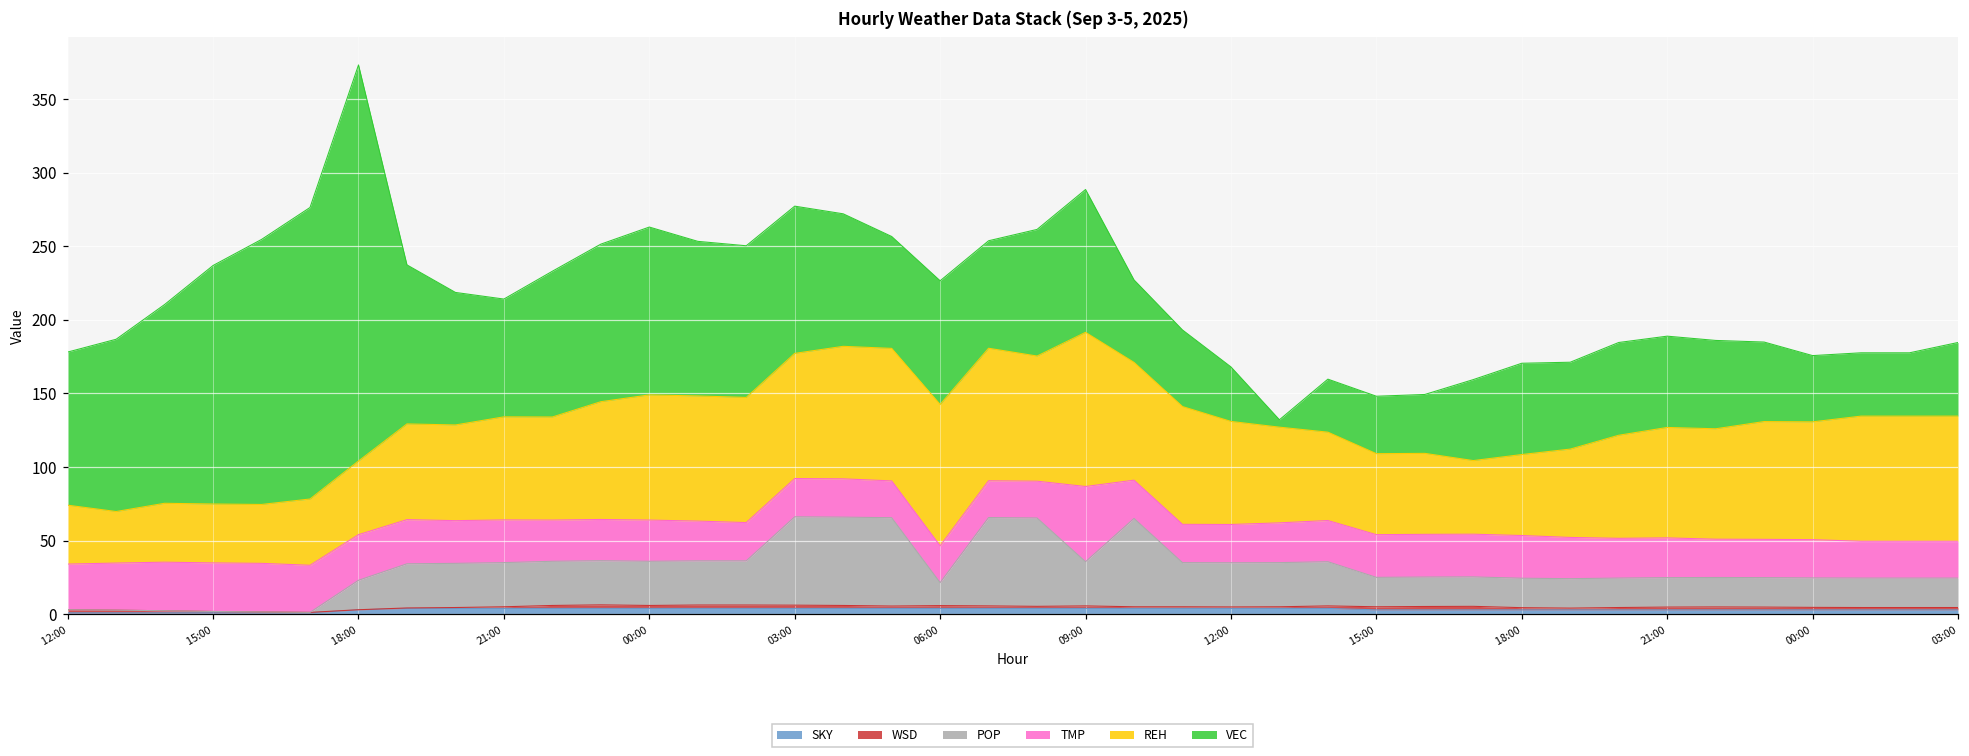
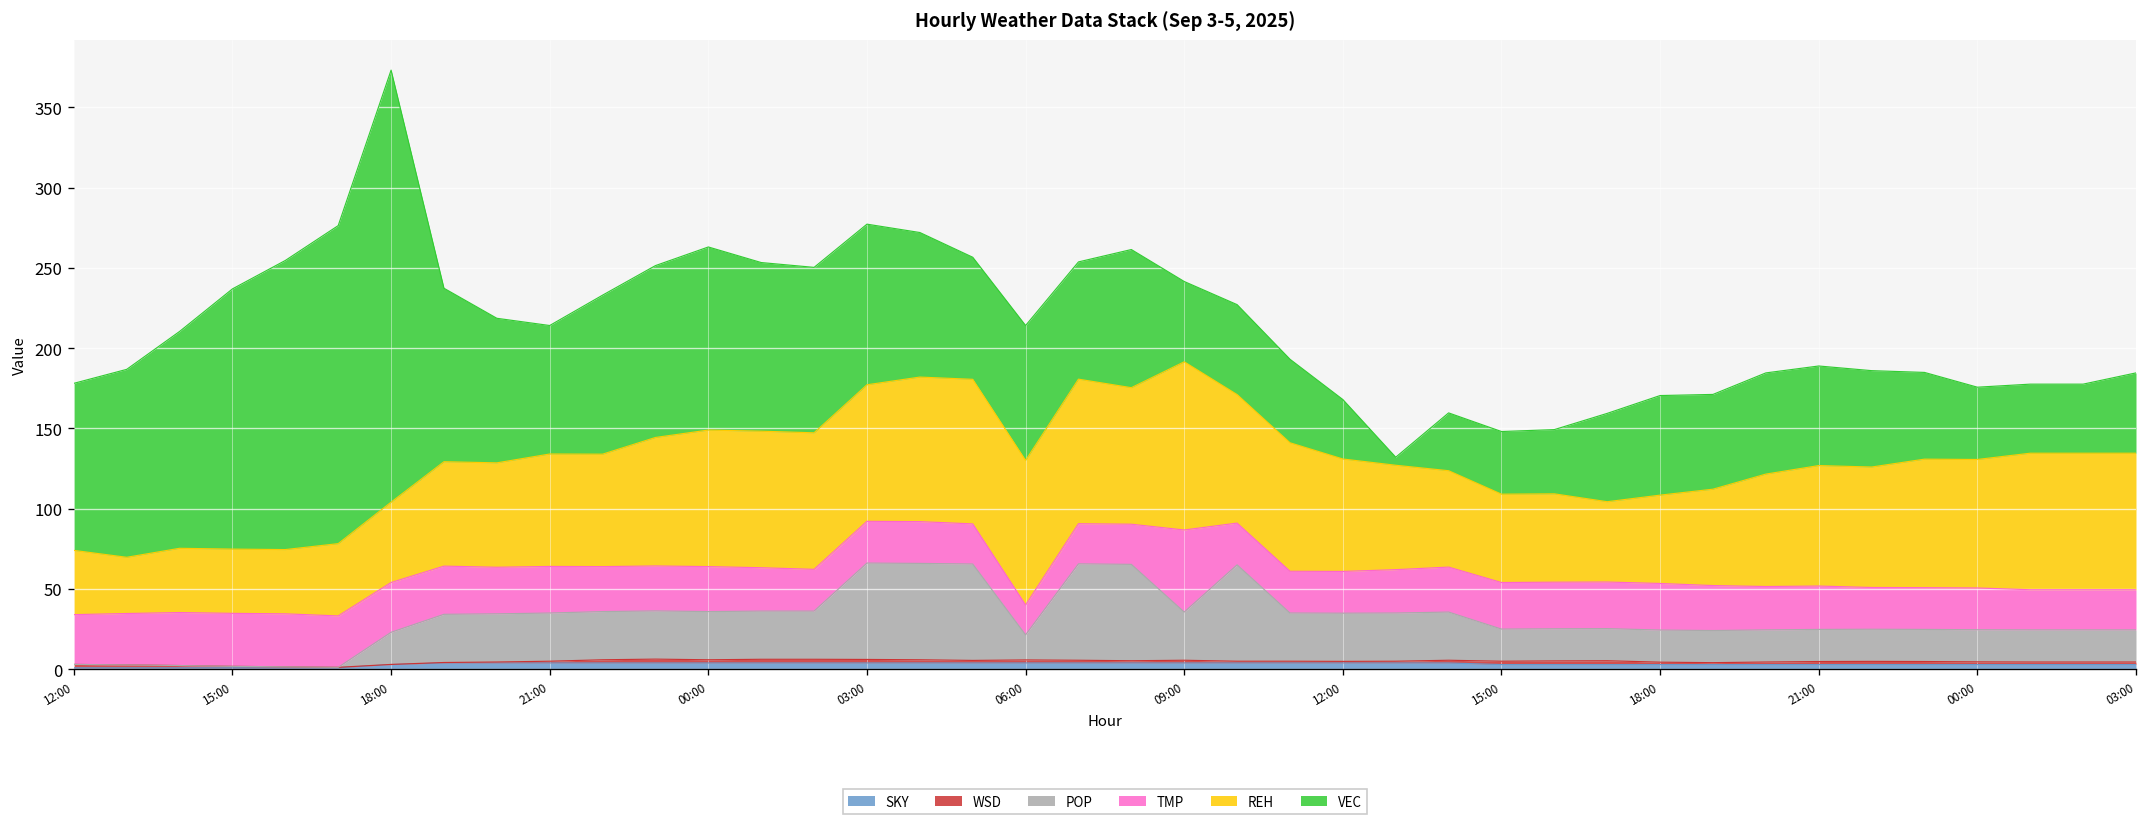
  {
    "SKY": {
      "06:00": 4
    },
    "WSD": {
      "06:00": 2
    },
    "POP": {
      "06:00": 16,
      "09:00": 30
    },
    "TMP": {
-     "06:00": 25,
+     "06:00": 19,
      "09:00": 51
    },
    "REH": {
-     "06:00": 96,
+     "06:00": 90,
      "09:00": 105
    },
    "VEC": {
      "06:00": 84,
-     "09:00": 97
+     "09:00": 50
    }
  }
